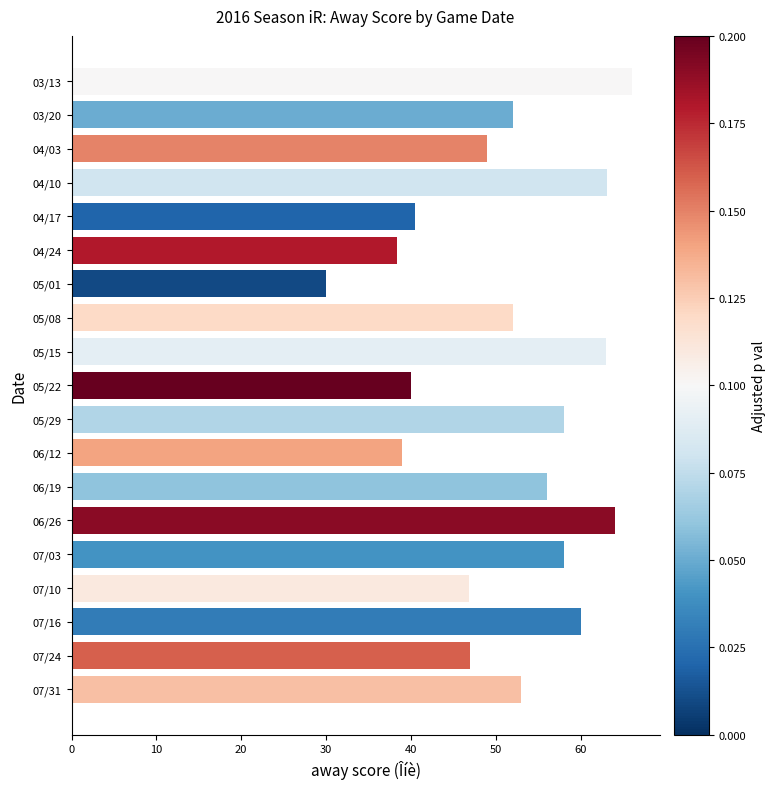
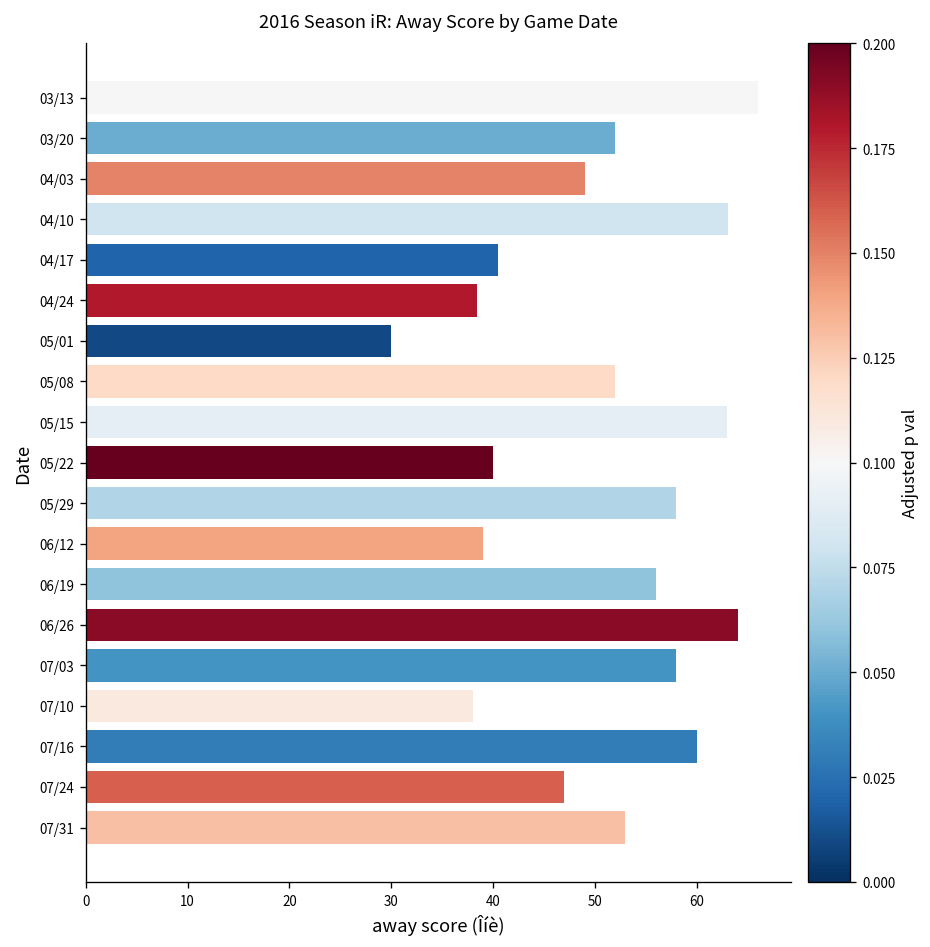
  {
    "03/13": 66,
    "03/20": 52,
    "04/03": 49,
    "04/10": 63,
    "04/17": 41,
    "04/24": 38,
    "05/01": 30,
    "05/08": 52,
    "05/15": 63,
    "05/22": 40,
    "05/29": 58,
    "06/12": 39,
    "06/19": 56,
    "06/26": 64,
    "07/03": 58,
-   "07/10": 47,
+   "07/10": 38,
    "07/16": 60,
    "07/24": 47,
    "07/31": 53
  }
